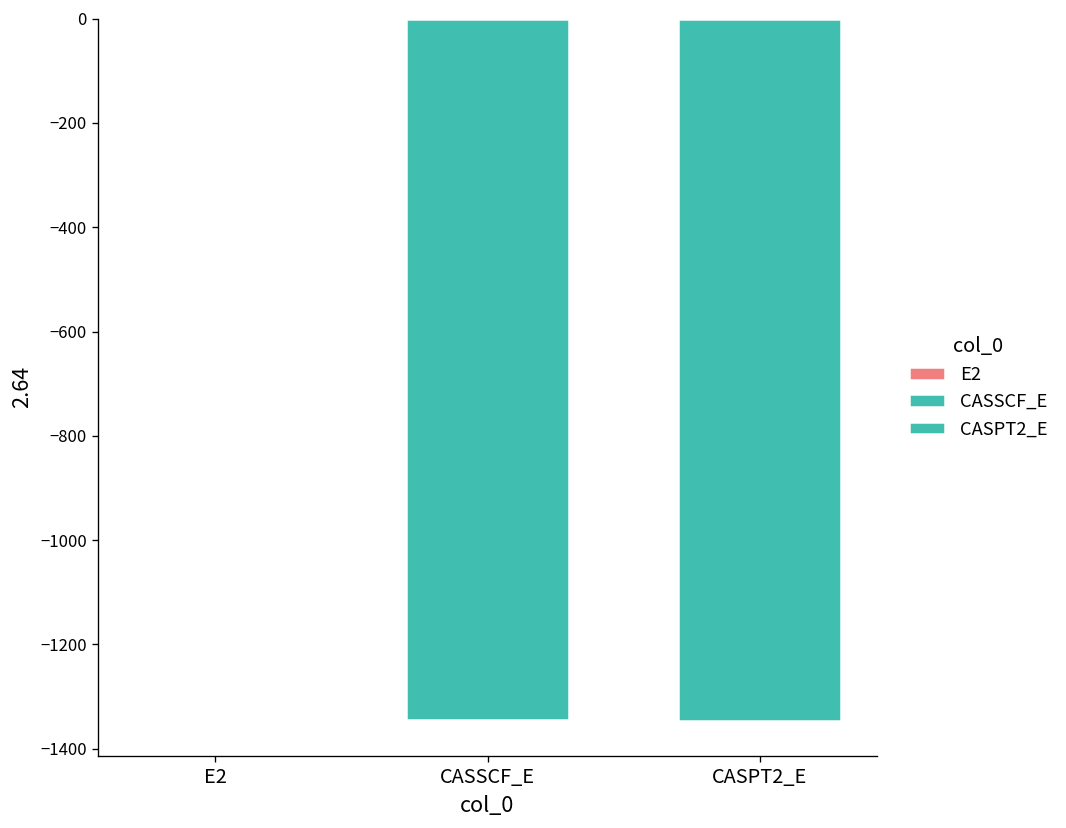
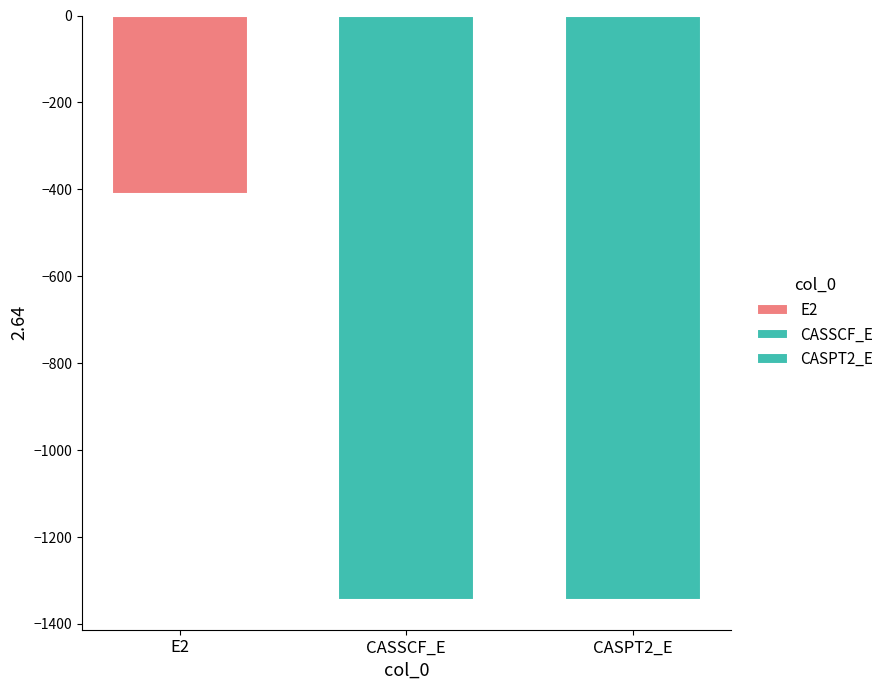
  {
-   "E2": 0,
+   "E2": -410,
    "CASSCF_E": -1350,
    "CASPT2_E": -1350
  }
